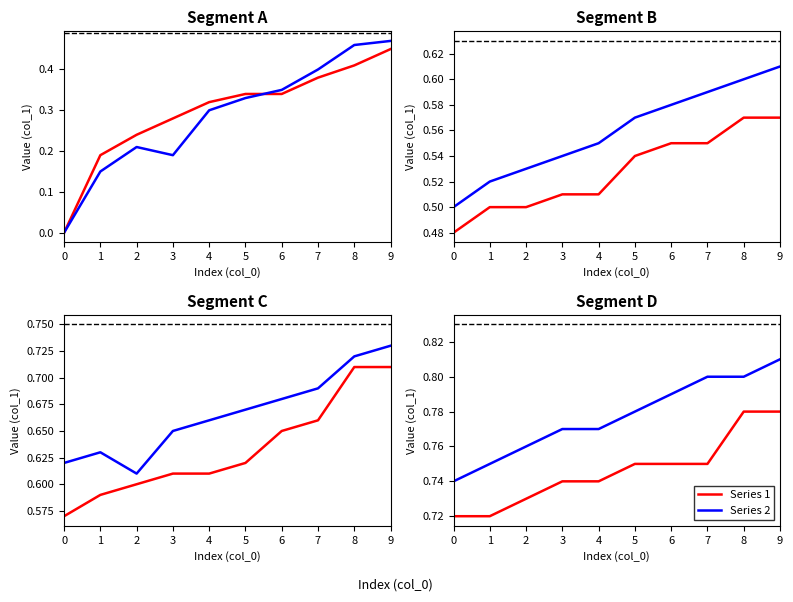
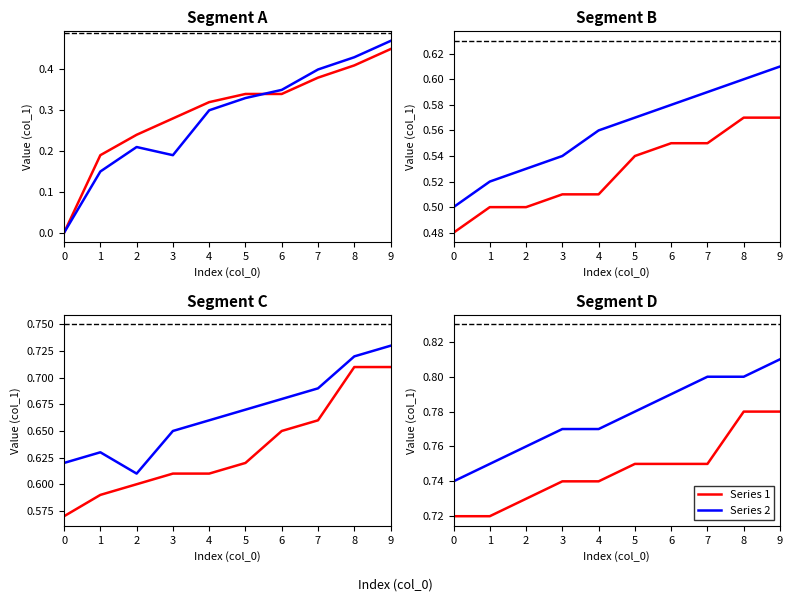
  {
    "Segment A": {
      "Series 1": {
        "1": 0.19,
        "2": 0.24,
        "3": 0.28,
        "4": 0.32,
        "5": 0.34,
        "6": 0.34,
        "7": 0.38,
        "8": 0.41,
        "9": 0.45
      },
      "Series 2": {
        "1": 0.15,
        "2": 0.21,
        "3": 0.19,
        "4": 0.30,
        "5": 0.33,
        "6": 0.35,
        "7": 0.40,
-       "8": 0.46,
+       "8": 0.43,
        "9": 0.47
      }
    },
    "Segment B": {
      "Series 1": {
        "0": 0.48,
        "1": 0.50,
        "2": 0.50,
        "3": 0.51,
        "4": 0.51,
        "5": 0.54,
        "6": 0.55,
        "7": 0.55,
        "8": 0.57,
        "9": 0.57
      },
      "Series 2": {
        "0": 0.50,
        "1": 0.52,
        "2": 0.53,
        "3": 0.54,
-       "4": 0.55,
+       "4": 0.56,
        "5": 0.57,
        "6": 0.58,
        "7": 0.59,
        "8": 0.60,
        "9": 0.61
      }
    },
    "Segment C": {
      "Series 1": {
        "0": 0.570,
        "1": 0.590,
        "2": 0.600,
        "3": 0.610,
        "4": 0.610,
        "5": 0.620,
        "6": 0.650,
        "7": 0.660,
        "8": 0.710,
        "9": 0.710
      },
      "Series 2": {
        "0": 0.620,
        "1": 0.630,
        "2": 0.610,
        "3": 0.650,
        "4": 0.660,
        "5": 0.670,
        "6": 0.680,
        "7": 0.690,
        "8": 0.720,
        "9": 0.730
      }
    },
    "Segment D": {
      "Series 1": {
        "0": 0.720,
        "1": 0.720,
        "2": 0.730,
        "3": 0.740,
        "4": 0.740,
        "5": 0.750,
        "6": 0.750,
        "7": 0.750,
        "8": 0.780,
        "9": 0.780
      },
      "Series 2": {
        "0": 0.740,
        "1": 0.750,
        "2": 0.760,
        "3": 0.770,
        "4": 0.770,
        "5": 0.780,
        "6": 0.790,
        "7": 0.800,
        "8": 0.800,
        "9": 0.810
      }
    }
  }
